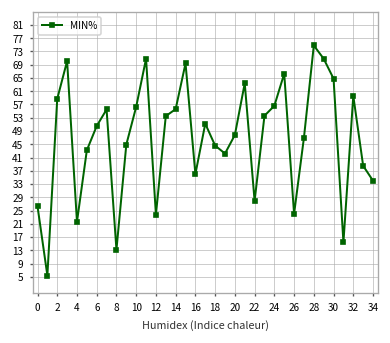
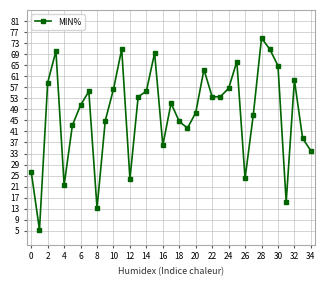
  {
    "0": 26,
    "2": 59,
    "4": 22,
    "6": 51,
    "8": 13,
    "10": 56,
    "12": 24,
    "14": 56,
    "16": 36,
    "18": 45,
    "20": 48,
-   "22": 28,
+   "22": 54,
    "24": 57,
    "26": 24,
    "28": 75,
    "30": 65,
    "32": 60,
    "34": 34
  }
